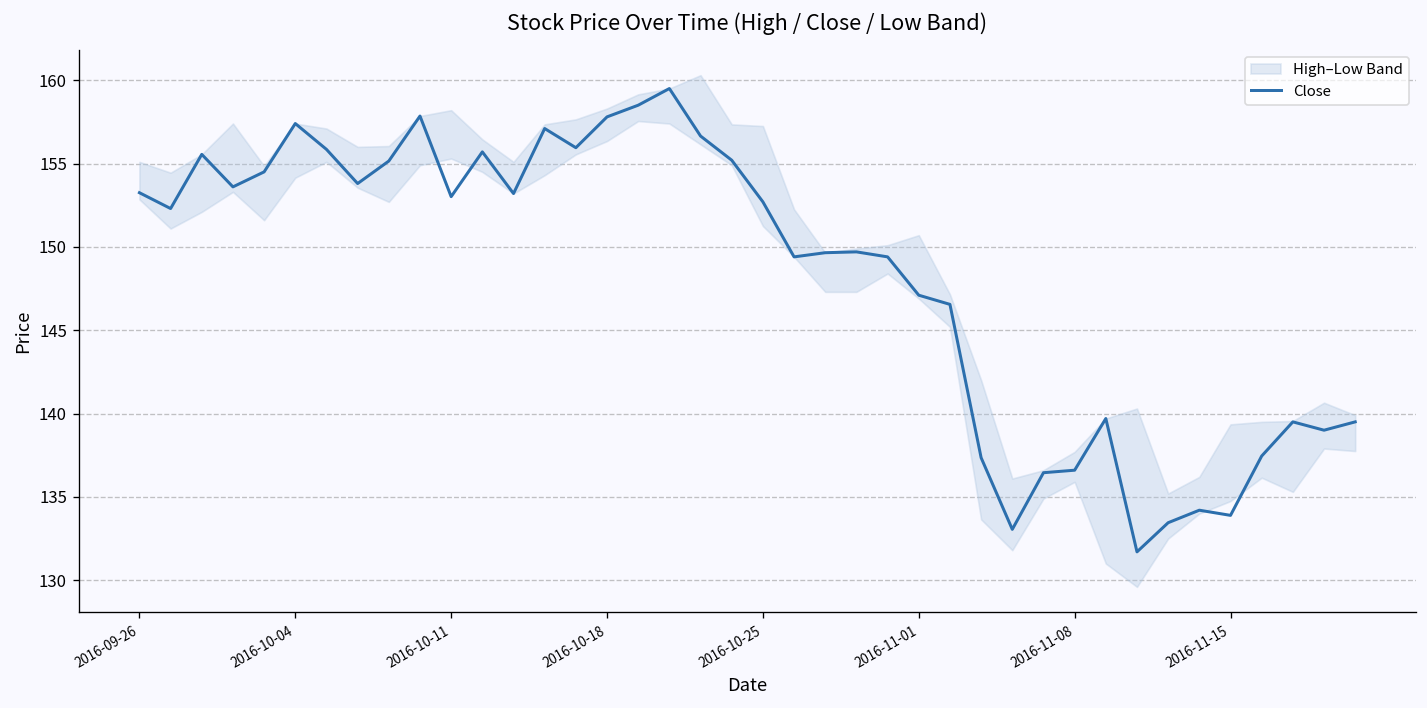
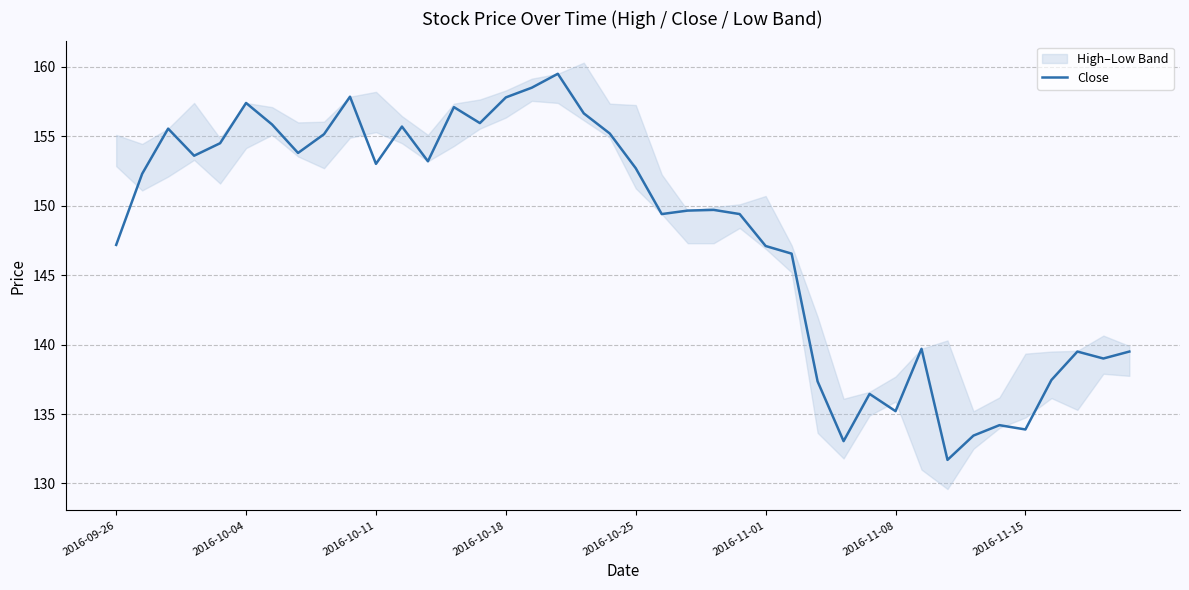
  {
    "Close": {
-     "2016-09-26": 153.3,
+     "2016-09-26": 147.2,
      "2016-10-11": 153.0,
      "2016-10-18": 157.8,
      "2016-10-25": 152.7,
      "2016-11-01": 147.1,
-     "2016-11-08": 136.6,
+     "2016-11-08": 135.2,
      "2016-11-15": 133.9
    }
  }
